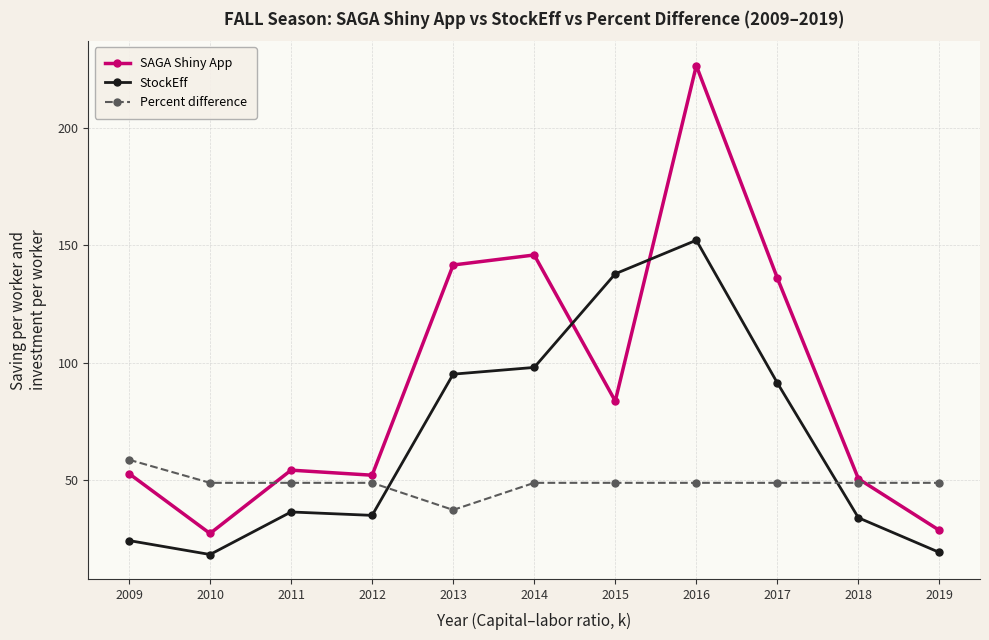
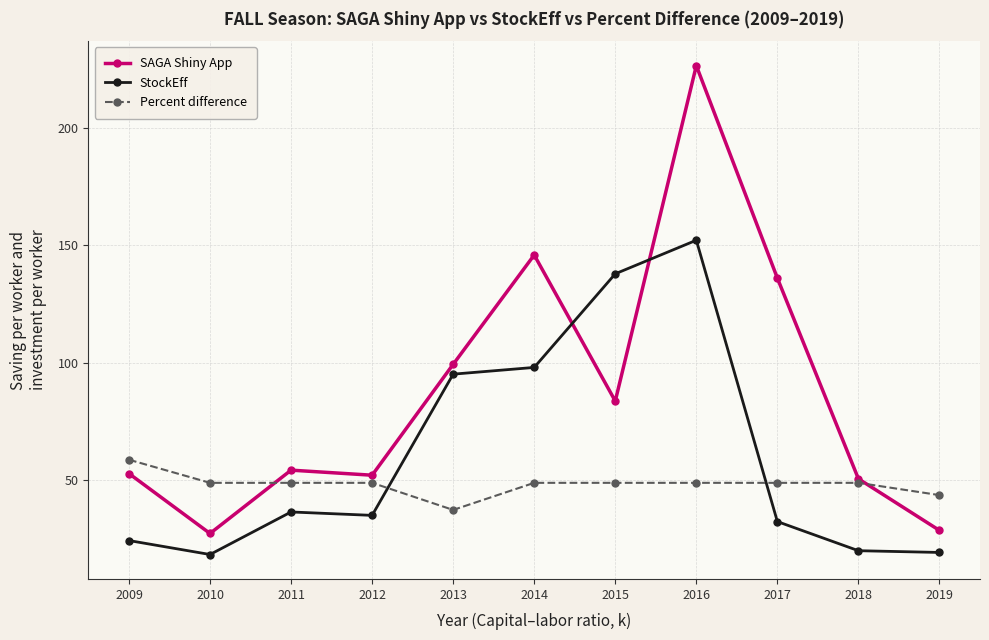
  {
    "SAGA Shiny App": {
      "2009": 53,
      "2010": 27,
      "2011": 54,
      "2012": 52,
-     "2013": 142,
+     "2013": 99,
      "2014": 146,
      "2015": 84,
      "2016": 227,
      "2017": 136,
      "2018": 51,
      "2019": 29
    },
    "StockEff": {
      "2009": 24,
      "2010": 18,
      "2011": 36,
      "2012": 35,
      "2013": 95,
      "2014": 98,
      "2015": 138,
      "2016": 152,
-     "2017": 91,
-     "2018": 34,
+     "2017": 32,
+     "2018": 20,
      "2019": 19
    },
    "Percent difference": {
      "2009": 59,
      "2010": 49,
      "2011": 49,
      "2012": 49,
      "2013": 37,
      "2014": 49,
      "2015": 49,
      "2016": 49,
      "2017": 49,
      "2018": 49,
-     "2019": 49
+     "2019": 44
    }
  }
